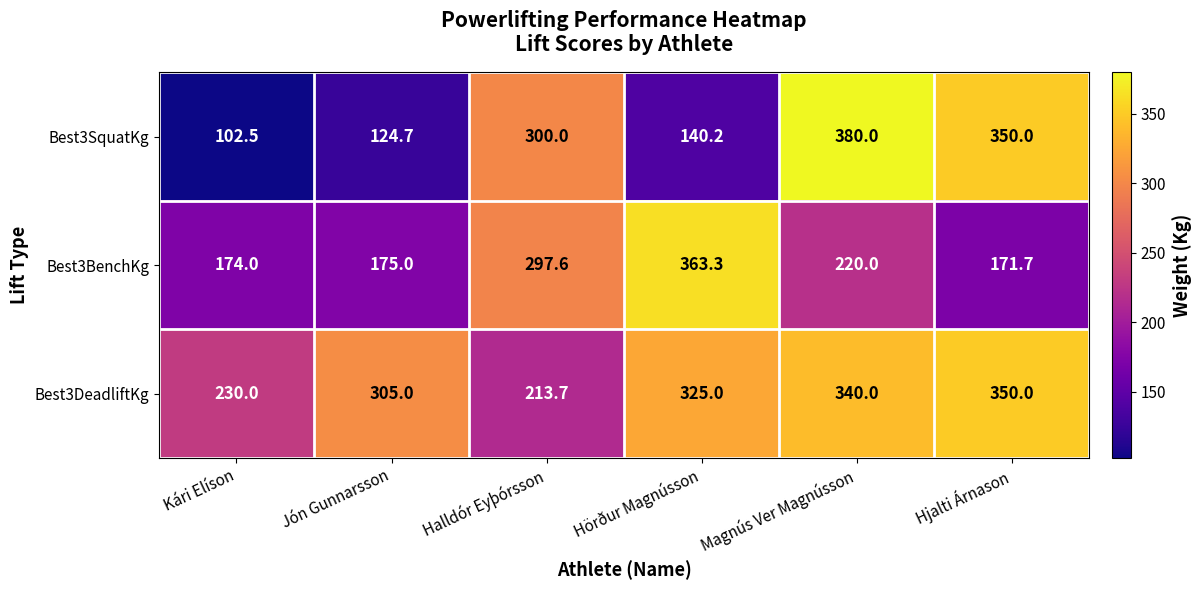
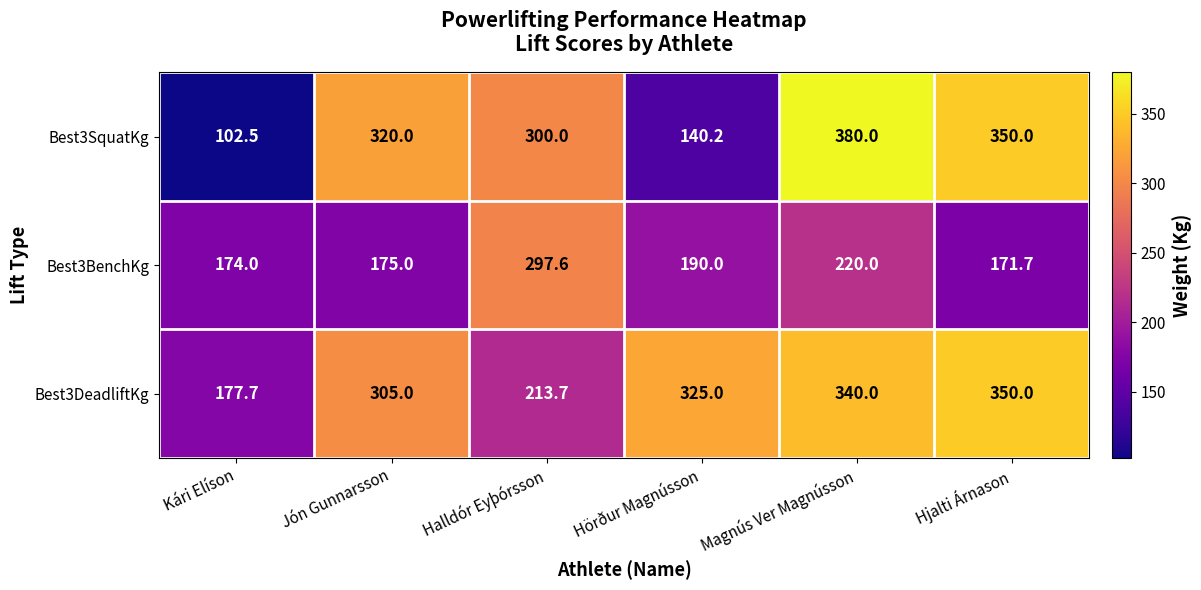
  {
    "Best3SquatKg": {
      "Kári Elíson": 102.5,
-     "Jón Gunnarsson": 124.7,
+     "Jón Gunnarsson": 320.0,
      "Halldór Eyþórsson": 300.0,
      "Hörður Magnússon": 140.2,
      "Magnús Ver Magnússon": 380.0,
      "Hjalti Árnason": 350.0
    },
    "Best3BenchKg": {
      "Kári Elíson": 174.0,
      "Jón Gunnarsson": 175.0,
      "Halldór Eyþórsson": 297.6,
-     "Hörður Magnússon": 363.3,
+     "Hörður Magnússon": 190.0,
      "Magnús Ver Magnússon": 220.0,
      "Hjalti Árnason": 171.7
    },
    "Best3DeadliftKg": {
-     "Kári Elíson": 230.0,
+     "Kári Elíson": 177.7,
      "Jón Gunnarsson": 305.0,
      "Halldór Eyþórsson": 213.7,
      "Hörður Magnússon": 325.0,
      "Magnús Ver Magnússon": 340.0,
      "Hjalti Árnason": 350.0
    }
  }
